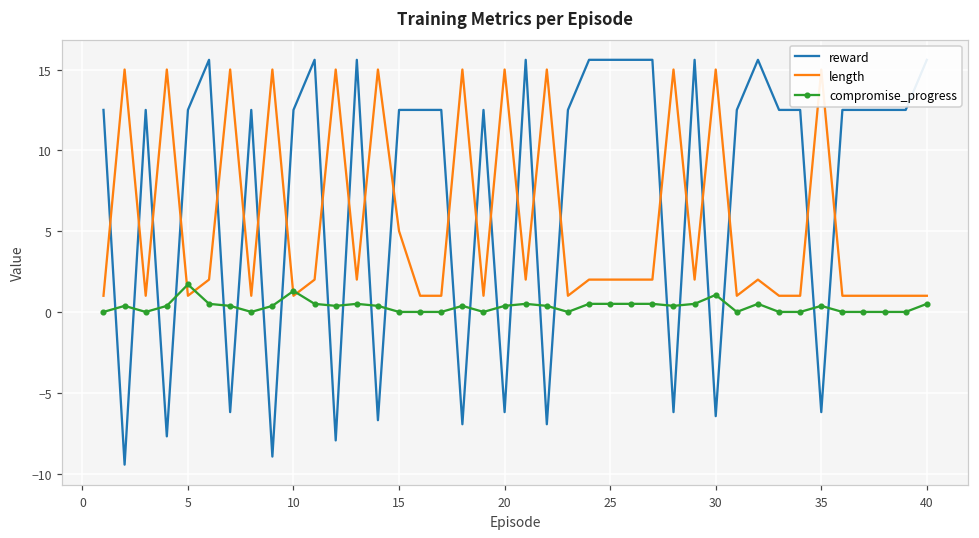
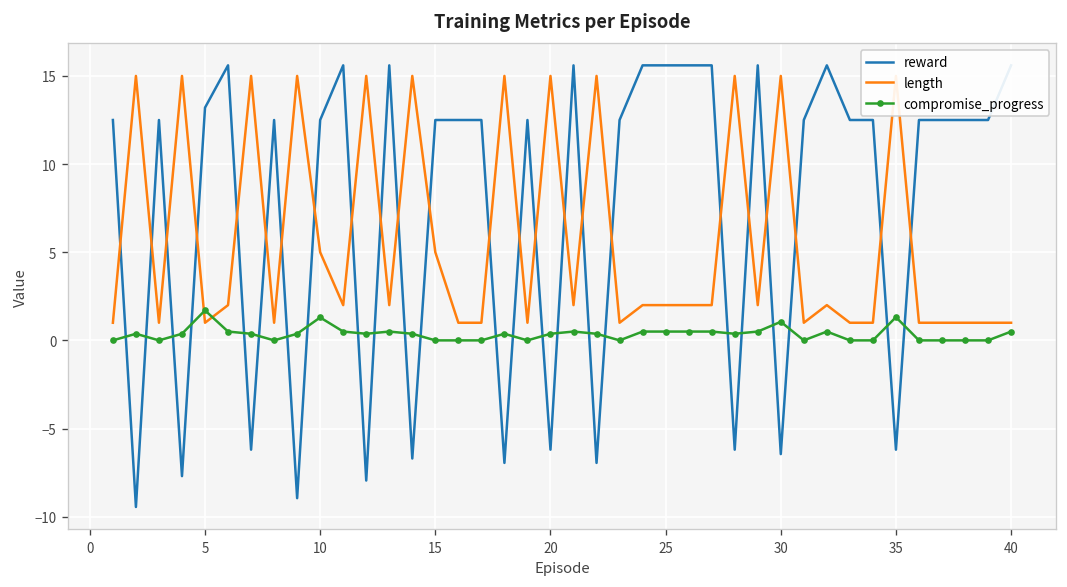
  {
    "reward": {
-     "5": 12.5,
+     "5": 13.2,
      "10": 12.5,
      "15": 12.5,
      "20": -6.2,
      "25": 15.6,
      "30": -6.4,
      "35": -6.2
    },
    "length": {
      "5": 1,
-     "10": 1,
+     "10": 5,
      "15": 5,
      "20": 15,
      "25": 2,
      "30": 15,
      "40": 1
    },
    "compromise_progress": {
      "5": 1.7,
      "10": 1.3,
      "15": 0.0,
      "20": 0.4,
      "25": 0.5,
      "30": 1.1,
-     "35": 0.4,
+     "35": 1.3,
      "40": 0.5
    }
  }
